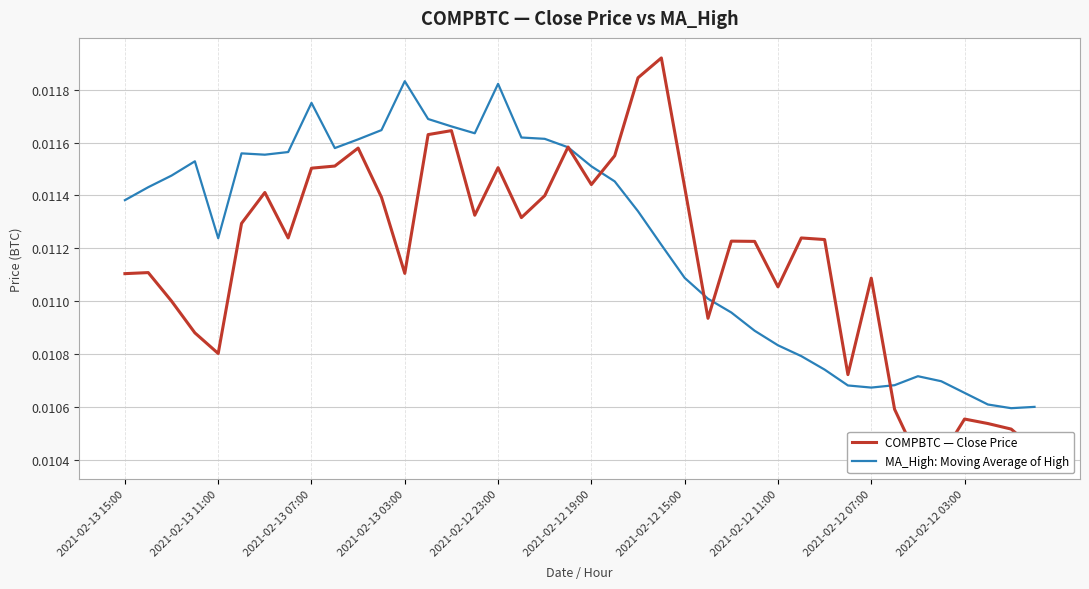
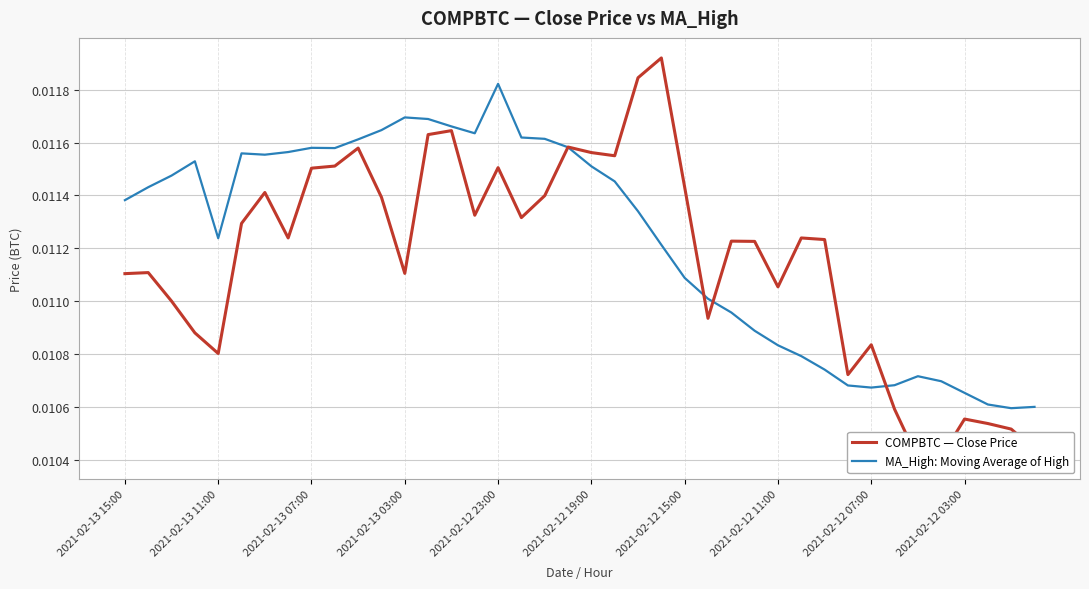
  {
    "COMPBTC — Close Price": {
      "2021-02-13 15:00": 0.01110,
      "2021-02-13 11:00": 0.01080,
      "2021-02-13 07:00": 0.01150,
      "2021-02-13 03:00": 0.01111,
      "2021-02-12 23:00": 0.01151,
-     "2021-02-12 19:00": 0.01144,
+     "2021-02-12 19:00": 0.01156,
      "2021-02-12 15:00": 0.01143,
      "2021-02-12 11:00": 0.01105,
-     "2021-02-12 07:00": 0.01109,
+     "2021-02-12 07:00": 0.01084,
      "2021-02-12 03:00": 0.01055
    },
    "MA_High: Moving Average of High": {
      "2021-02-13 15:00": 0.01138,
      "2021-02-13 11:00": 0.01124,
-     "2021-02-13 07:00": 0.01175,
-     "2021-02-13 03:00": 0.01183,
+     "2021-02-13 07:00": 0.01158,
+     "2021-02-13 03:00": 0.01170,
      "2021-02-12 23:00": 0.01182,
      "2021-02-12 19:00": 0.01151,
      "2021-02-12 15:00": 0.01109,
      "2021-02-12 11:00": 0.01083,
      "2021-02-12 07:00": 0.01067,
      "2021-02-12 03:00": 0.01065
    }
  }
